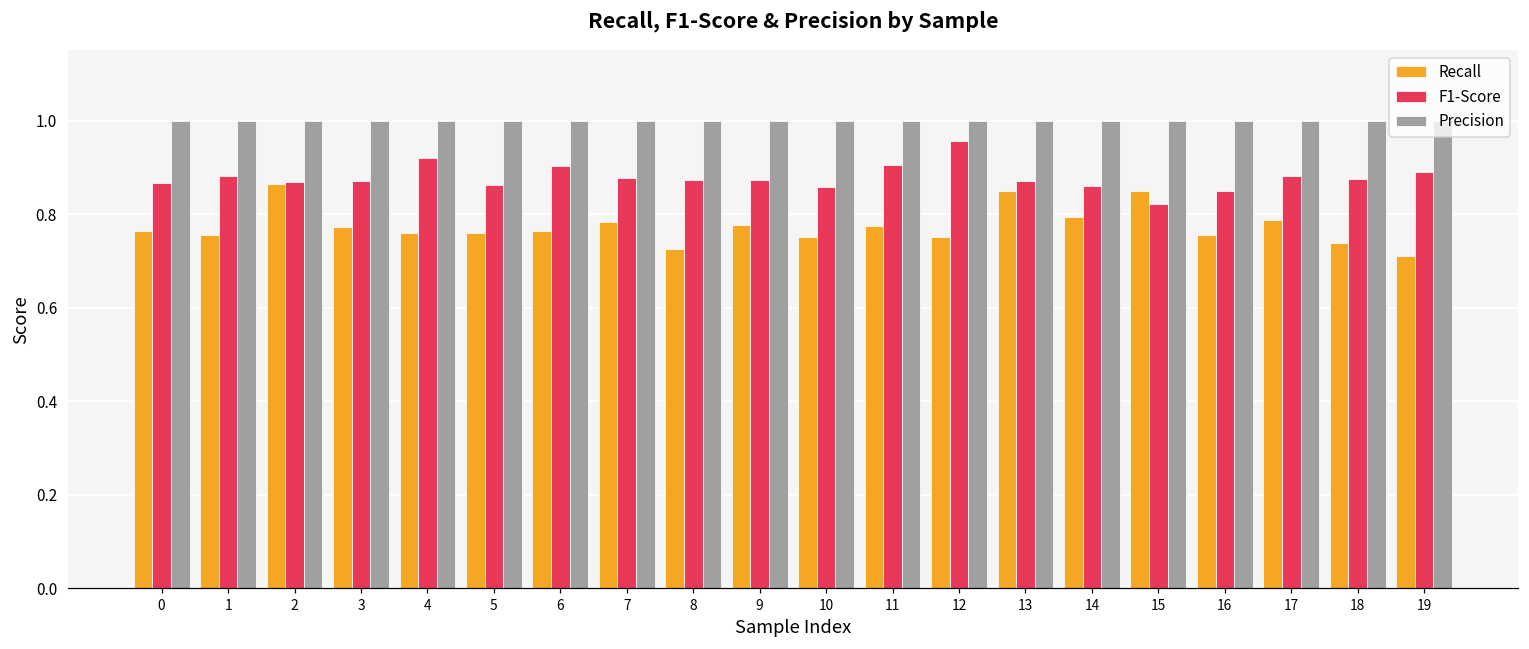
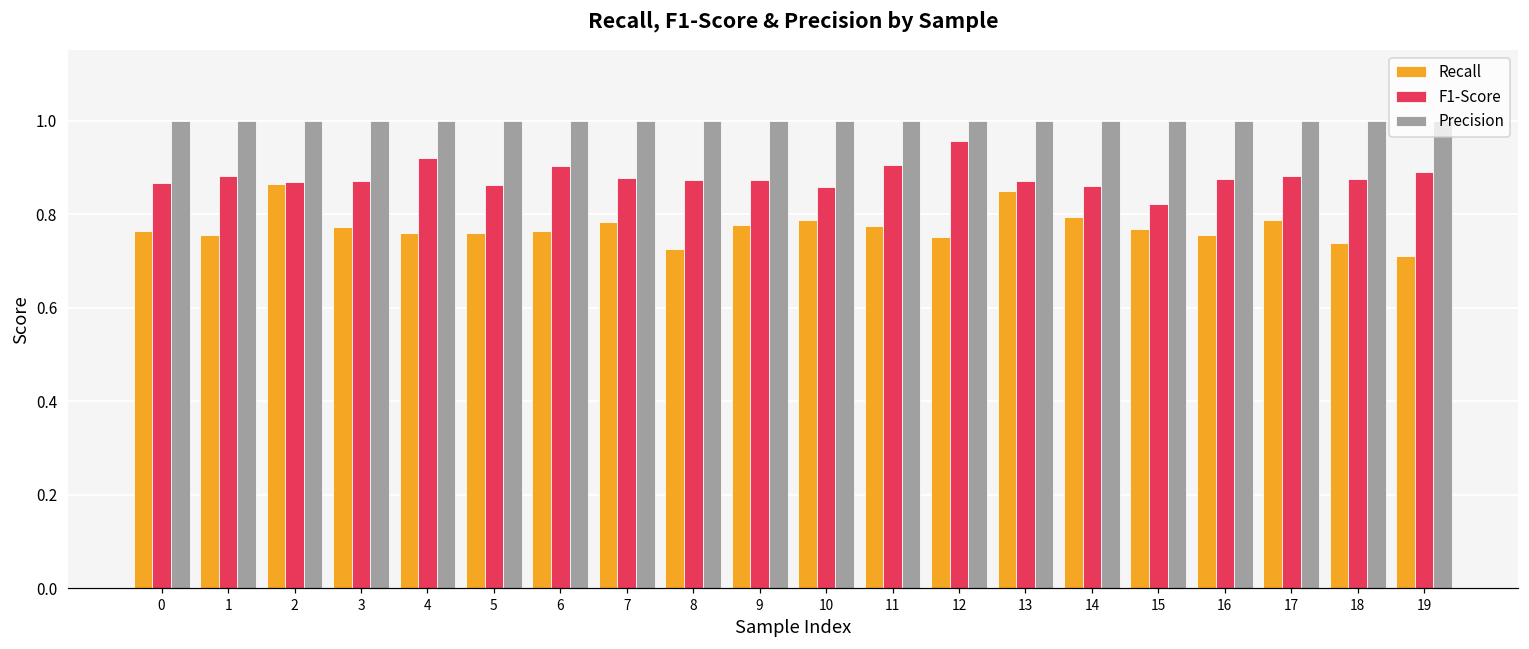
  {
    "Recall": {
      "0": 0.76,
      "1": 0.76,
      "2": 0.86,
      "3": 0.77,
      "4": 0.76,
      "5": 0.76,
      "6": 0.76,
      "7": 0.78,
      "8": 0.73,
      "9": 0.78,
-     "10": 0.75,
+     "10": 0.79,
      "11": 0.77,
      "12": 0.75,
      "13": 0.85,
      "14": 0.79,
-     "15": 0.85,
+     "15": 0.77,
      "16": 0.76,
      "17": 0.79,
      "18": 0.74,
      "19": 0.71
    },
    "F1-Score": {
      "0": 0.87,
      "1": 0.88,
      "2": 0.87,
      "3": 0.87,
      "4": 0.92,
      "5": 0.86,
      "6": 0.90,
      "7": 0.88,
      "8": 0.87,
      "9": 0.87,
      "10": 0.86,
      "11": 0.90,
      "12": 0.96,
      "13": 0.87,
      "14": 0.86,
      "15": 0.82,
-     "16": 0.85,
+     "16": 0.87,
      "17": 0.88,
      "18": 0.87,
      "19": 0.89
    },
    "Precision": {
      "0": 1.00,
      "1": 1.00,
      "2": 1.00,
      "3": 1.00,
      "4": 1.00,
      "5": 1.00,
      "6": 1.00,
      "7": 1.00,
      "8": 1.00,
      "9": 1.00,
      "10": 1.00,
      "11": 1.00,
      "12": 1.00,
      "13": 1.00,
      "14": 1.00,
      "15": 1.00,
      "16": 1.00,
      "17": 1.00,
      "18": 1.00
    }
  }
